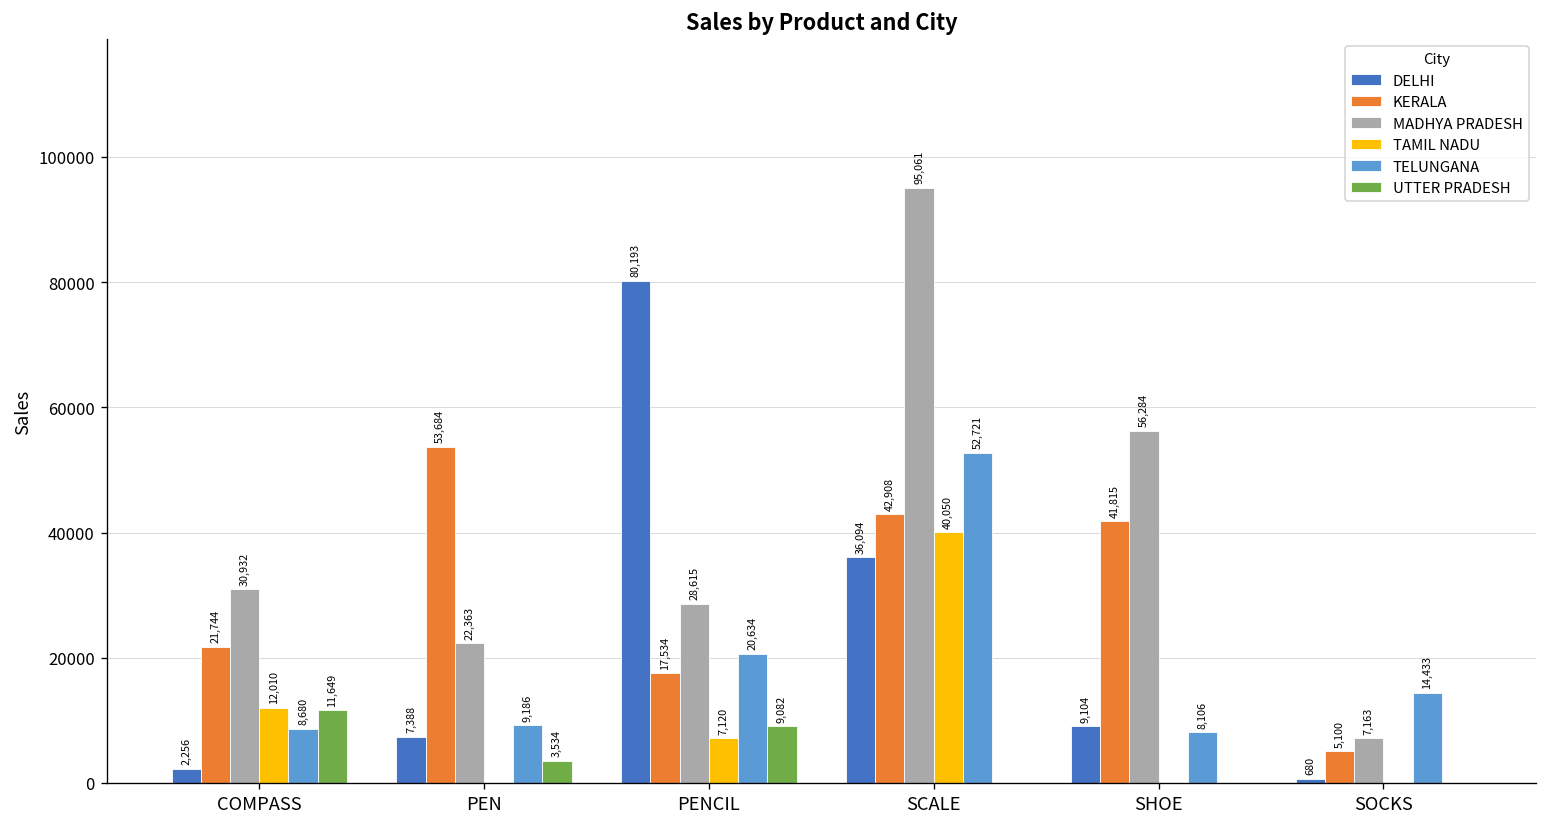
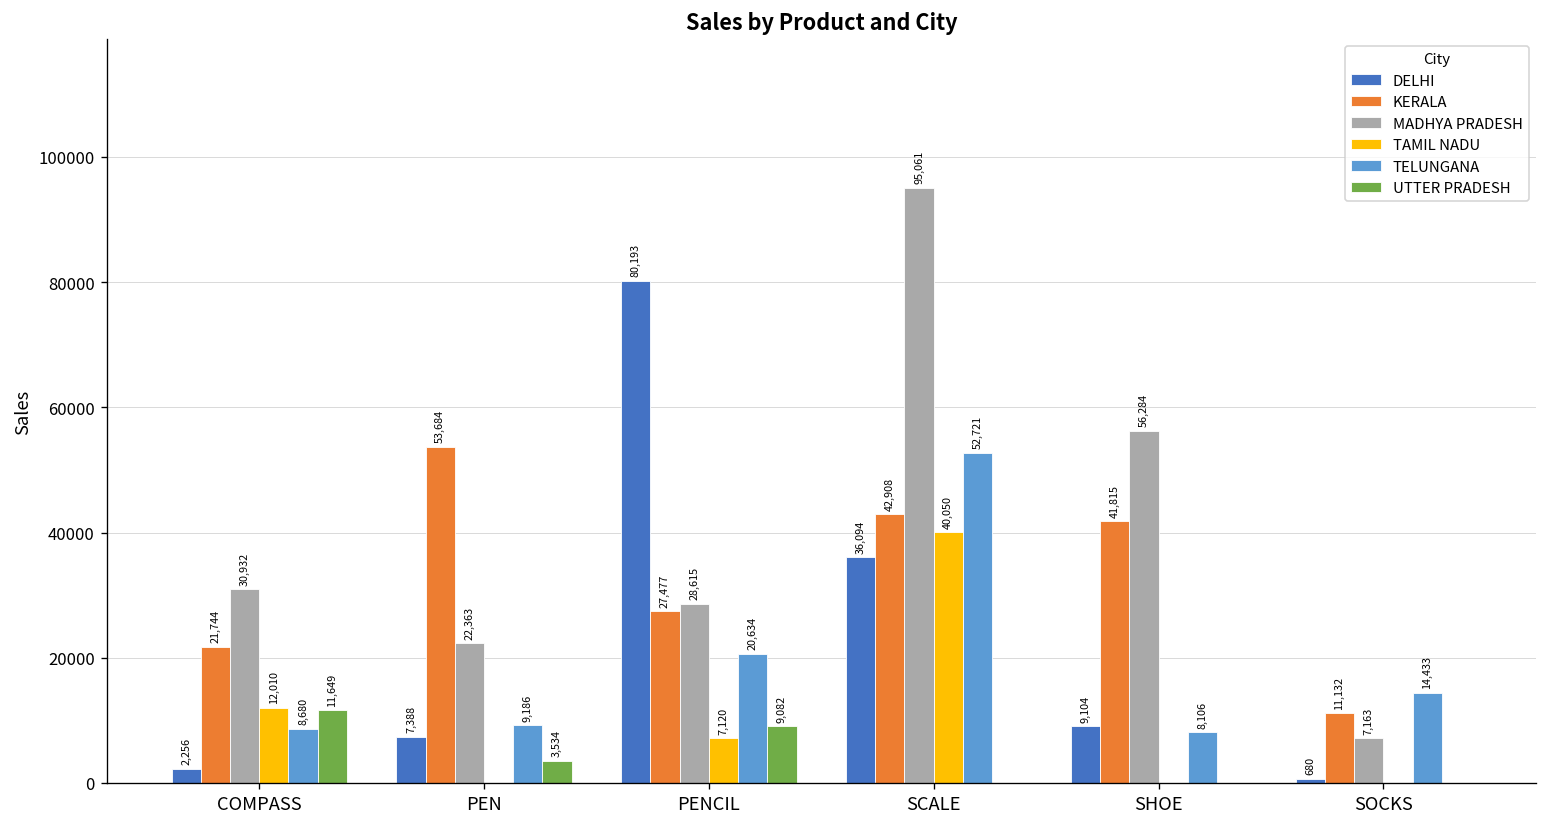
  {
    "KERALA": {
      "COMPASS": "21,744",
      "PEN": "53,684",
-     "PENCIL": "17,534",
+     "PENCIL": "27,477",
      "SCALE": "42,908",
      "SHOE": "41,815",
-     "SOCKS": "5,100"
+     "SOCKS": "11,132"
    },
    "MADHYA PRADESH": {
      "COMPASS": "30,932",
      "PEN": "22,363",
      "PENCIL": "28,615",
      "SCALE": "95,061",
      "SHOE": "56,284",
      "SOCKS": "7,163"
    },
    "TAMIL NADU": {
      "COMPASS": "12,010",
      "PENCIL": "7,120",
      "SCALE": "40,050"
    },
    "UTTER PRADESH": {
      "COMPASS": "11,649",
      "PEN": "3,534",
      "PENCIL": "9,082"
    }
  }
